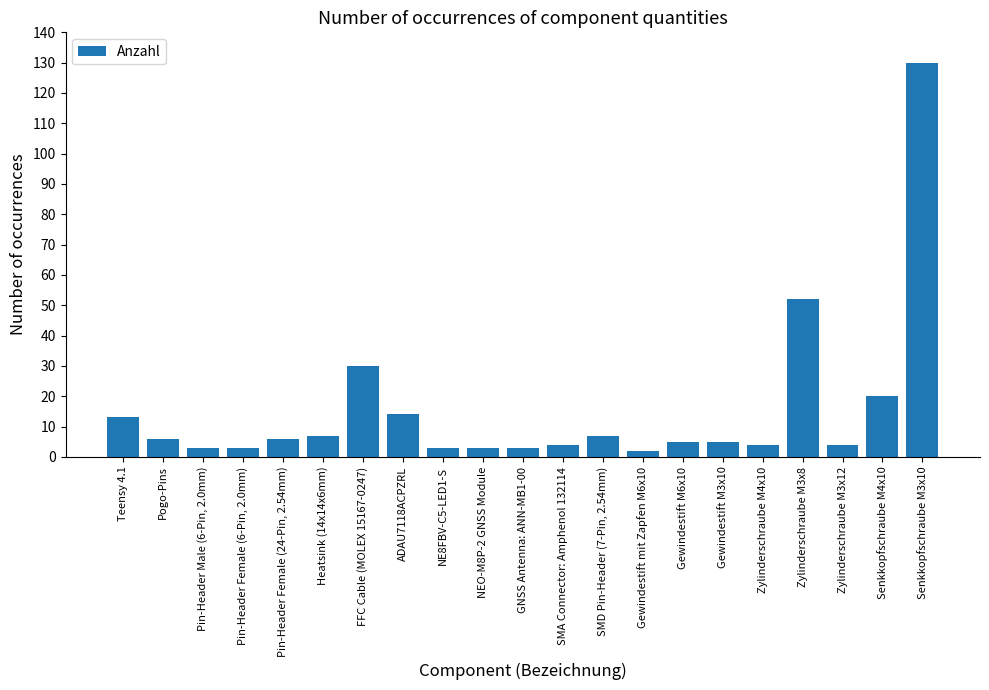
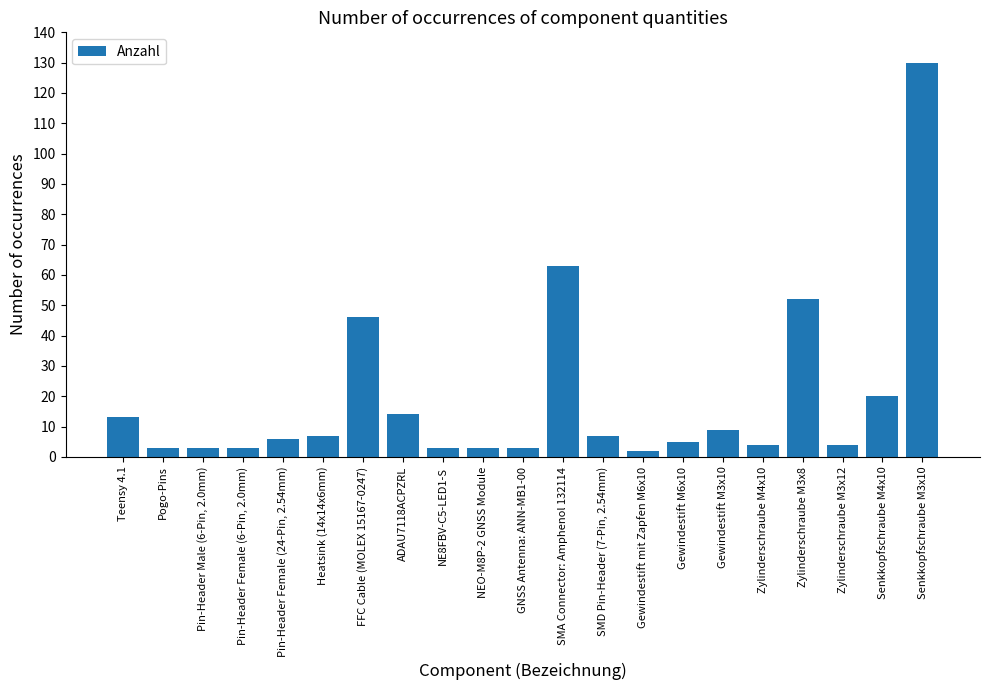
  {
    "Teensy 4.1": 13,
-   "Pogo-Pins": 6,
+   "Pogo-Pins": 3,
    "Pin-Header Male (6-Pin, 2.0mm)": 3,
    "Pin-Header Female (6-Pin, 2.0mm)": 3,
    "Pin-Header Female (24-Pin, 2.54mm)": 6,
    "Heatsink (14x14x6mm)": 7,
-   "FFC Cable (MOLEX 15167-0247)": 30,
+   "FFC Cable (MOLEX 15167-0247)": 46,
    "ADAU7118ACPZRL": 14,
    "NE8FBV-C5-LED1-S": 3,
    "NEO-M8P-2 GNSS Module": 3,
    "GNSS Antenna: ANN-MB1-00": 3,
-   "SMA Connector: Amphenol 132114": 4,
+   "SMA Connector: Amphenol 132114": 63,
    "SMD Pin-Header (7-Pin, 2.54mm)": 7,
    "Gewindestift mit Zapfen M6x10": 2,
    "Gewindestift M6x10": 5,
-   "Gewindestift M3x10": 5,
+   "Gewindestift M3x10": 9,
    "Zylinderschraube M4x10": 4,
    "Zylinderschraube M3x8": 52,
    "Zylinderschraube M3x12": 4,
    "Senkkopfschraube M4x10": 20,
    "Senkkopfschraube M3x10": 130
  }
